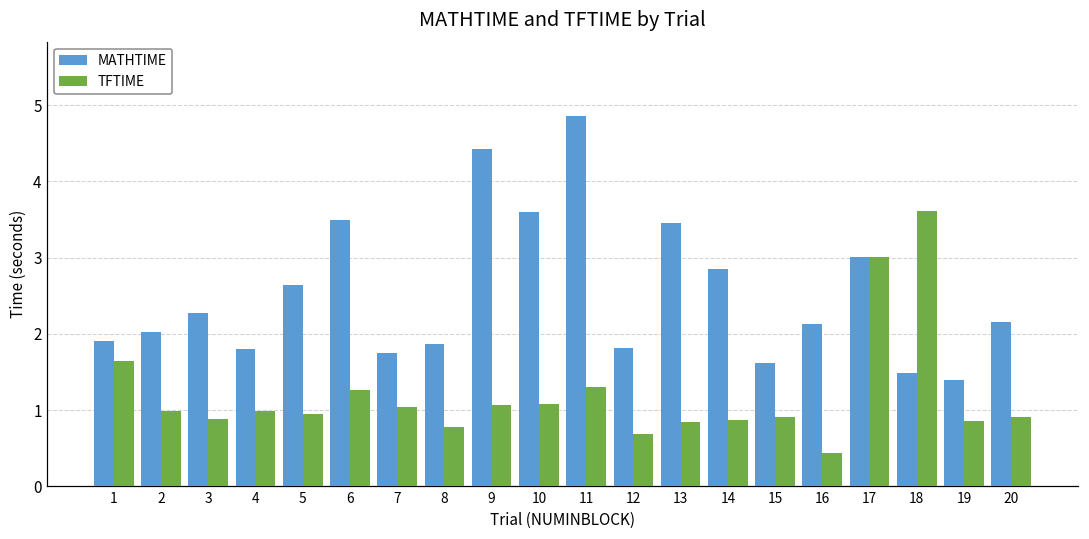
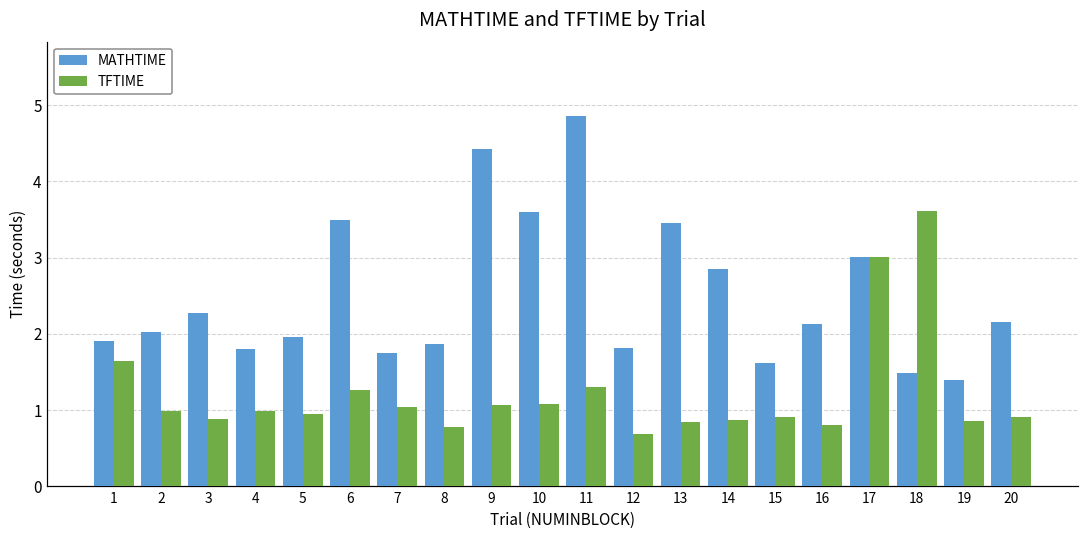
  {
    "MATHTIME": {
      "1": 1.9,
      "2": 2.0,
      "3": 2.3,
      "4": 1.8,
-     "5": 2.6,
+     "5": 2.0,
      "6": 3.5,
      "7": 1.7,
      "8": 1.9,
      "9": 4.4,
      "10": 3.6,
      "11": 4.9,
      "12": 1.8,
      "13": 3.4,
      "14": 2.9,
      "15": 1.6,
      "16": 2.1,
      "17": 3.0,
      "18": 1.5,
      "19": 1.4,
      "20": 2.2
    },
    "TFTIME": {
      "1": 1.6,
      "2": 1.0,
      "3": 0.9,
      "4": 1.0,
      "5": 0.9,
      "6": 1.3,
      "7": 1.0,
      "8": 0.8,
      "9": 1.1,
      "10": 1.1,
      "11": 1.3,
      "12": 0.7,
      "13": 0.8,
      "14": 0.9,
      "15": 0.9,
-     "16": 0.4,
+     "16": 0.8,
      "17": 3.0,
      "18": 3.6,
      "19": 0.9,
      "20": 0.9
    }
  }
